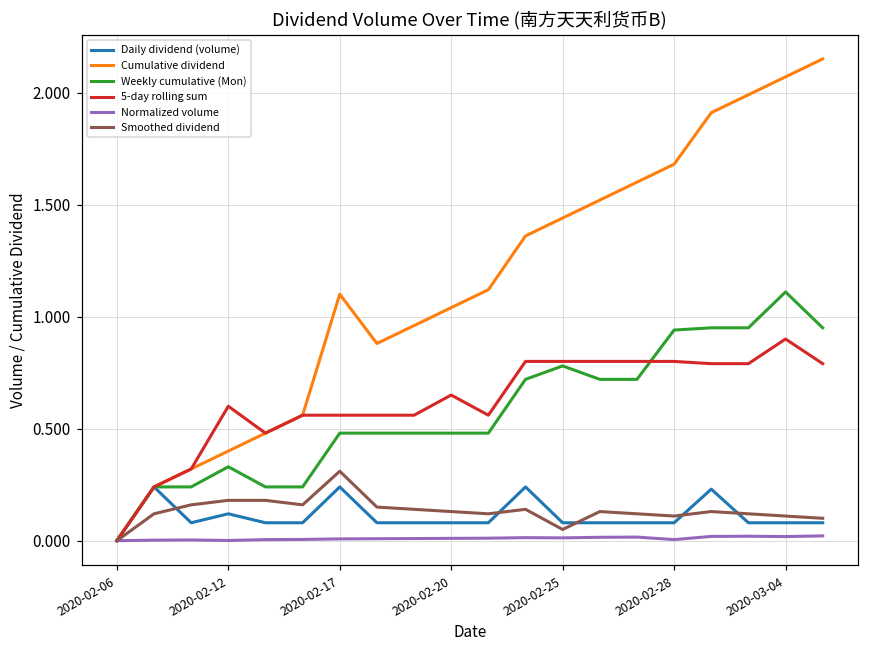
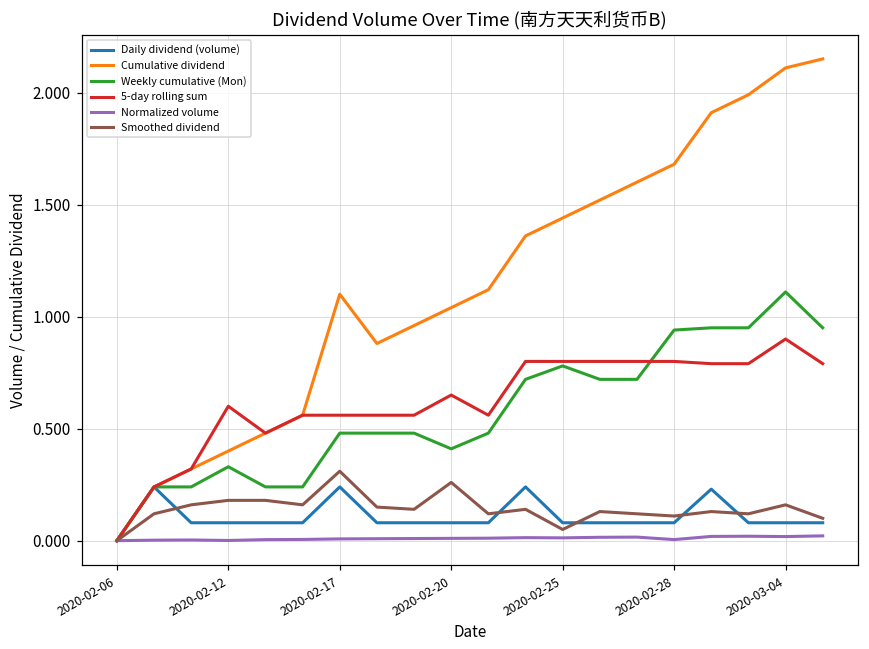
  {
    "Daily dividend (volume)": {
-     "2020-02-12": 0.12,
+     "2020-02-12": 0.08,
      "2020-02-17": 0.24,
      "2020-02-20": 0.08,
      "2020-02-25": 0.08,
      "2020-02-28": 0.08,
      "2020-03-04": 0.08
    },
    "Cumulative dividend": {
      "2020-02-12": 0.40,
      "2020-02-17": 1.10,
      "2020-02-20": 1.04,
      "2020-02-25": 1.44,
      "2020-02-28": 1.68,
-     "2020-03-04": 2.07
+     "2020-03-04": 2.11
    },
    "Weekly cumulative (Mon)": {
      "2020-02-12": 0.33,
      "2020-02-17": 0.48,
-     "2020-02-20": 0.48,
+     "2020-02-20": 0.41,
      "2020-02-25": 0.78,
      "2020-02-28": 0.94,
      "2020-03-04": 1.11
    },
    "5-day rolling sum": {
      "2020-02-12": 0.60,
      "2020-02-17": 0.56,
      "2020-02-20": 0.65,
      "2020-02-25": 0.80,
      "2020-02-28": 0.80,
      "2020-03-04": 0.90
    },
    "Normalized volume": {
      "2020-02-12": 0.00,
      "2020-02-17": 0.01,
      "2020-02-20": 0.01,
      "2020-02-25": 0.01,
      "2020-02-28": 0.00,
      "2020-03-04": 0.02
    },
    "Smoothed dividend": {
      "2020-02-12": 0.18,
      "2020-02-17": 0.31,
-     "2020-02-20": 0.13,
+     "2020-02-20": 0.26,
      "2020-02-25": 0.05,
      "2020-02-28": 0.11,
-     "2020-03-04": 0.11
+     "2020-03-04": 0.16
    }
  }
